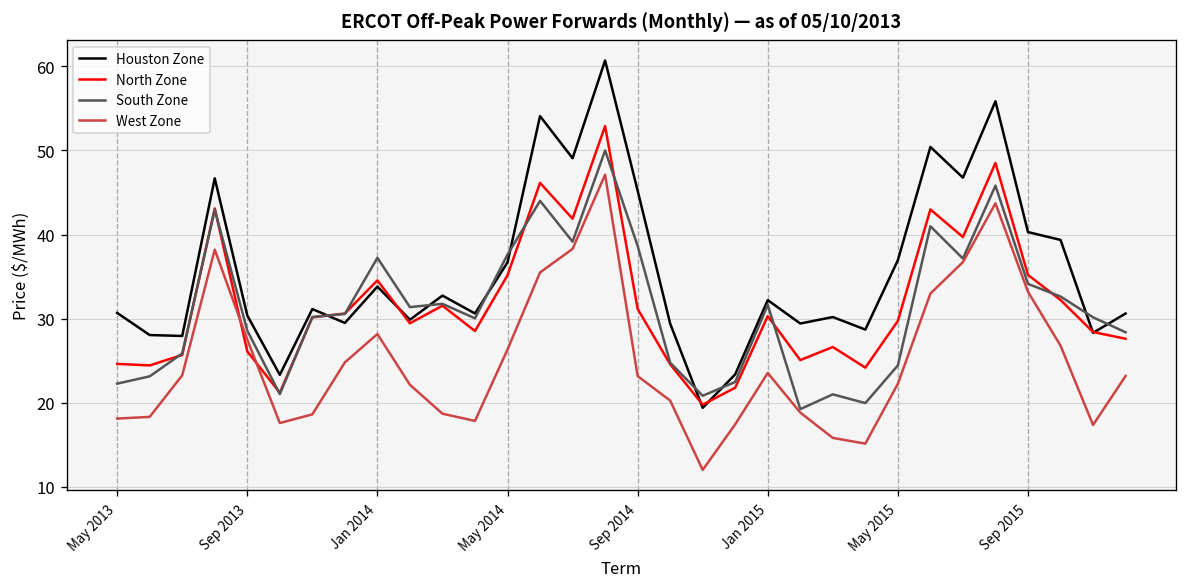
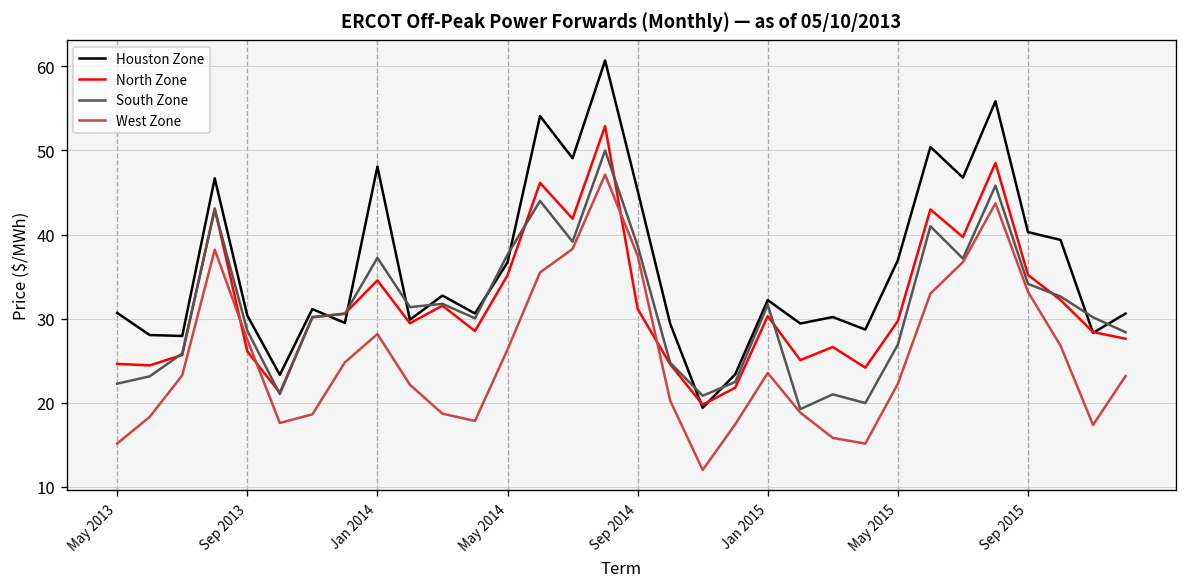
  {
    "Houston Zone": {
      "May 2013": 31,
      "Sep 2013": 30,
-     "Jan 2014": 34,
+     "Jan 2014": 48,
      "May 2014": 37,
      "Sep 2014": 45,
      "Jan 2015": 32,
      "May 2015": 37,
      "Sep 2015": 40
    },
    "North Zone": {
      "May 2013": 25,
      "Sep 2013": 26,
      "Jan 2014": 35,
      "May 2014": 35,
      "Sep 2014": 31,
      "Jan 2015": 30,
      "May 2015": 30,
      "Sep 2015": 35
    },
    "South Zone": {
      "May 2013": 22,
      "Sep 2013": 29,
      "Jan 2014": 37,
      "May 2014": 38,
      "Sep 2014": 39,
      "Jan 2015": 32,
-     "May 2015": 24,
+     "May 2015": 27,
      "Sep 2015": 34
    },
    "West Zone": {
-     "May 2013": 18,
+     "May 2013": 15,
      "Sep 2013": 28,
      "Jan 2014": 28,
      "May 2014": 26,
-     "Sep 2014": 23,
+     "Sep 2014": 37,
      "Jan 2015": 24,
      "May 2015": 22,
      "Sep 2015": 33
    }
  }
